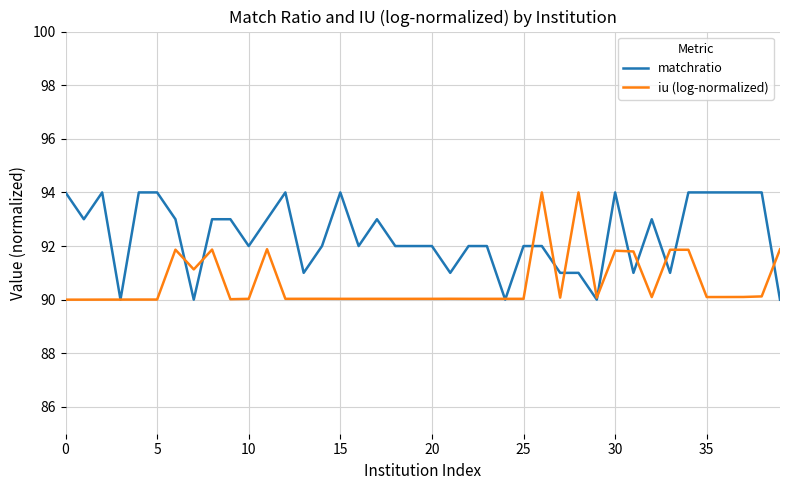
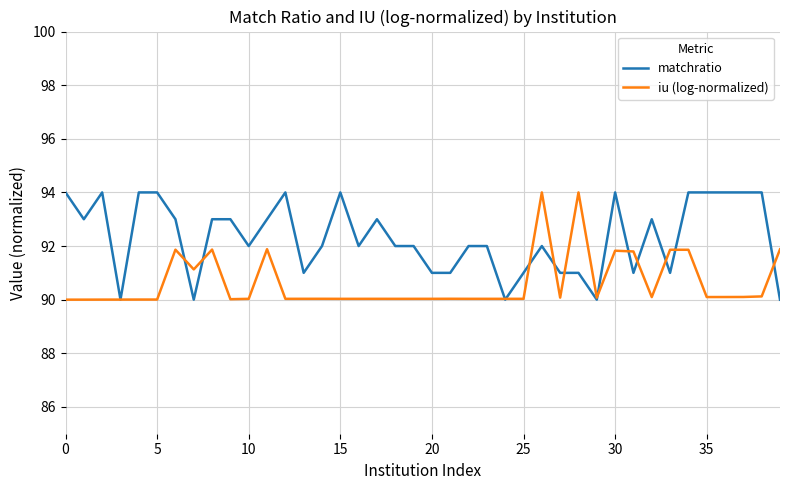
  {
    "matchratio": {
      "0": 94,
      "5": 94,
      "10": 92,
      "15": 94,
-     "20": 92,
-     "25": 92,
+     "20": 91,
+     "25": 91,
      "30": 94,
      "35": 94
    },
    "iu (log-normalized)": {
      "0": 90,
      "5": 90,
      "10": 90,
      "15": 90,
      "20": 90,
      "25": 90,
      "30": 91.8,
      "35": 90.1
    }
  }
